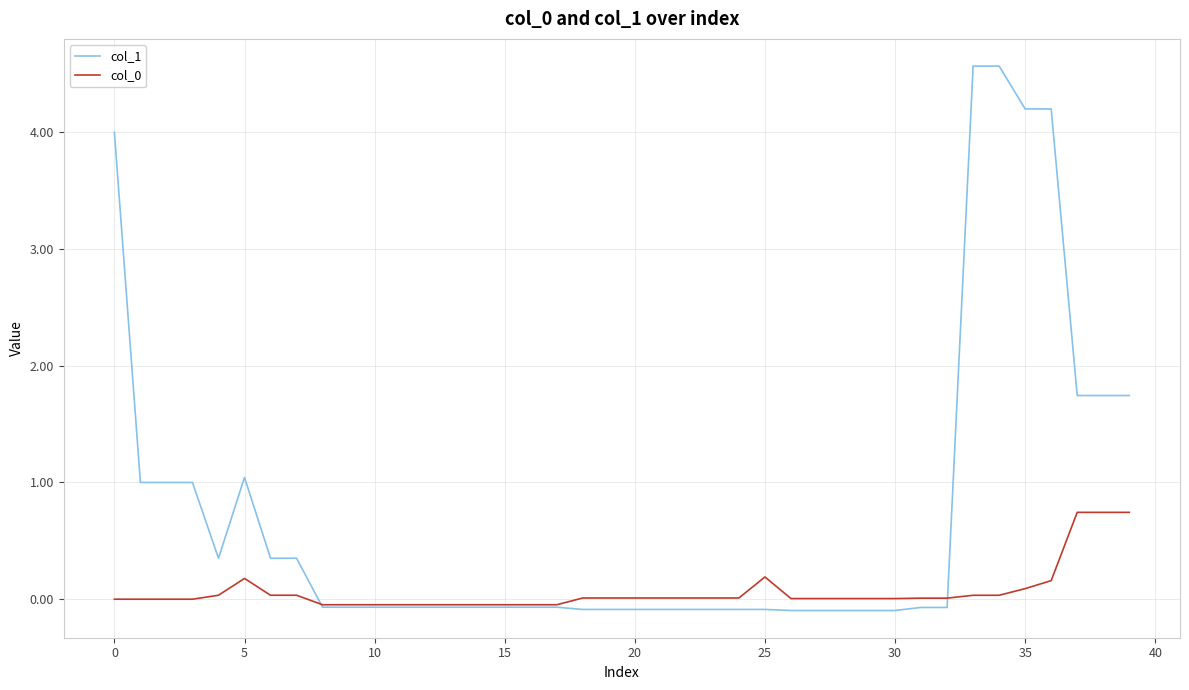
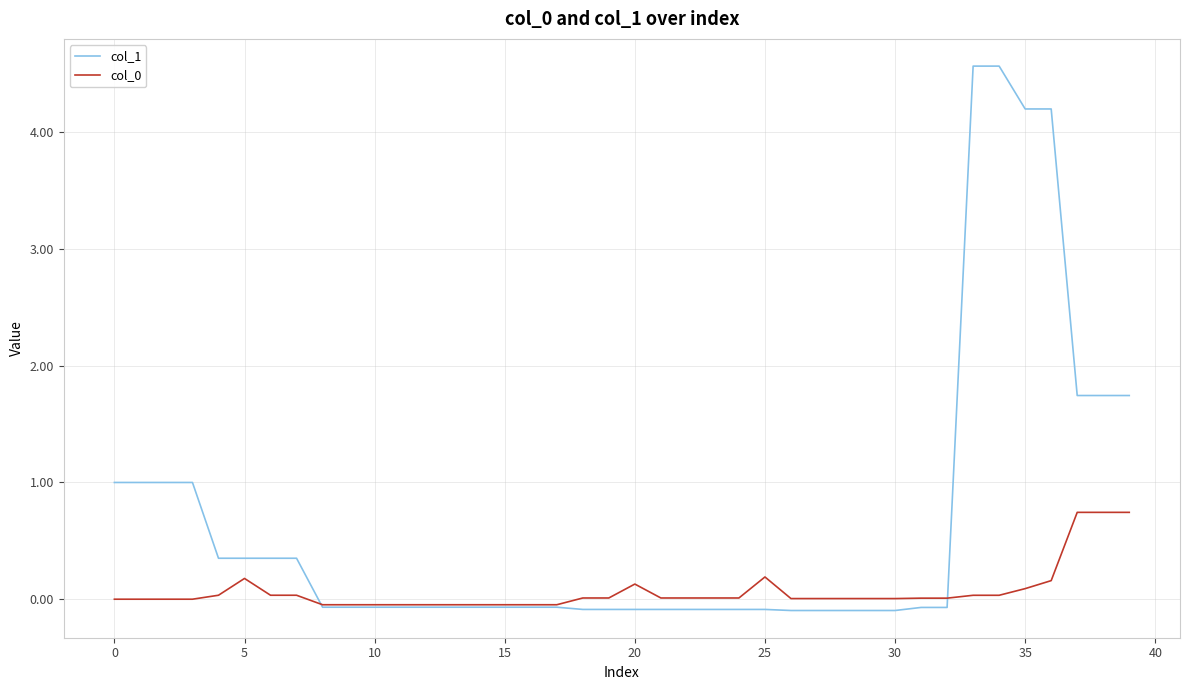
  {
    "col_1": {
-     "0": 4,
-     "5": 1.04,
+     "0": 1,
+     "5": 0.35,
      "20": -0.09,
      "25": -0.09,
      "30": -0.10,
      "35": 4.20
    },
    "col_0": {
      "0": 0.00,
      "5": 0.18,
-     "20": 0.01,
+     "20": 0.13,
      "25": 0.19,
      "30": 0.01,
      "35": 0.09
    }
  }
